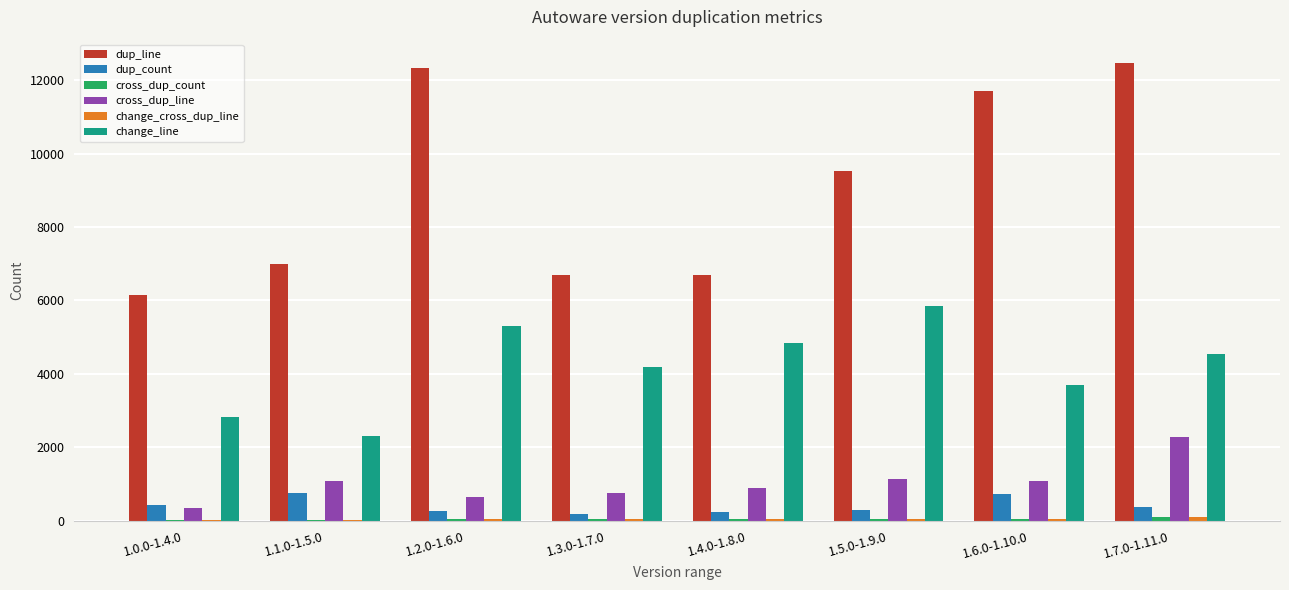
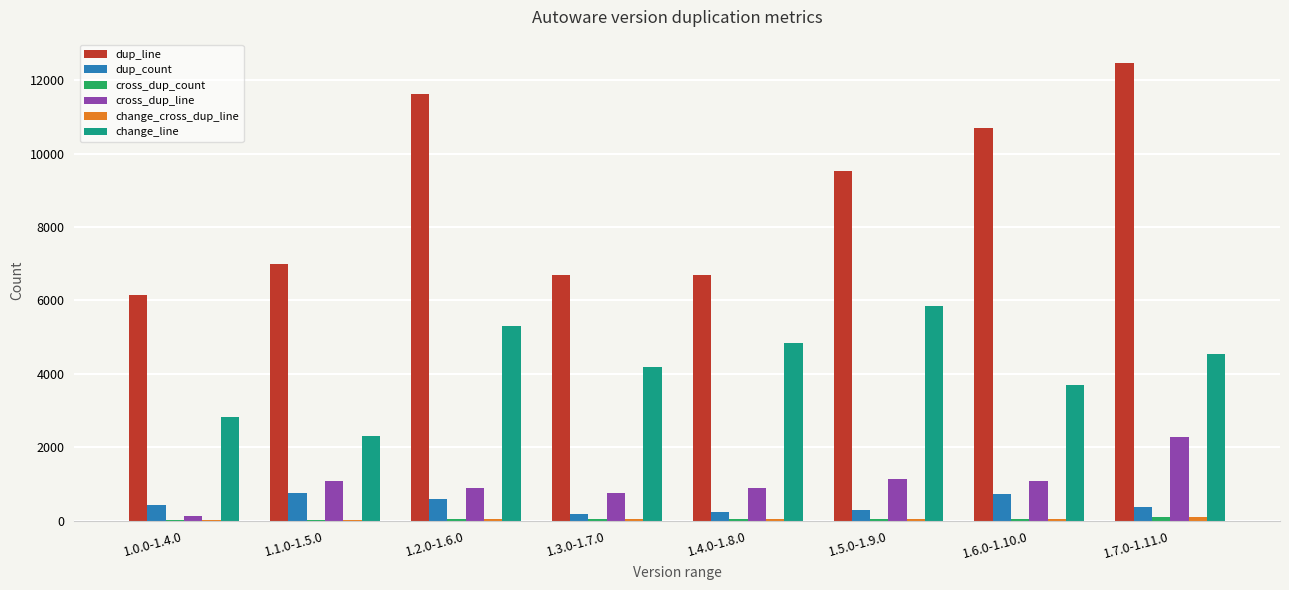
  {
    "dup_line": {
      "1.0.0-1.4.0": 6100,
      "1.1.0-1.5.0": 7000,
-     "1.2.0-1.6.0": 12300,
+     "1.2.0-1.6.0": 11600,
      "1.3.0-1.7.0": 6700,
      "1.4.0-1.8.0": 6700,
      "1.5.0-1.9.0": 9500,
-     "1.6.0-1.10.0": 11700,
+     "1.6.0-1.10.0": 10700,
      "1.7.0-1.11.0": 12500
    },
    "dup_count": {
      "1.0.0-1.4.0": 400,
      "1.1.0-1.5.0": 800,
-     "1.2.0-1.6.0": 300,
+     "1.2.0-1.6.0": 600,
      "1.3.0-1.7.0": 200,
      "1.4.0-1.8.0": 200,
      "1.5.0-1.9.0": 300,
      "1.6.0-1.10.0": 700,
      "1.7.0-1.11.0": 400
    },
    "cross_dup_line": {
-     "1.0.0-1.4.0": 300,
+     "1.0.0-1.4.0": 100,
      "1.1.0-1.5.0": 1100,
-     "1.2.0-1.6.0": 600,
+     "1.2.0-1.6.0": 900,
      "1.3.0-1.7.0": 800,
      "1.4.0-1.8.0": 900,
      "1.5.0-1.9.0": 1200,
      "1.6.0-1.10.0": 1100,
      "1.7.0-1.11.0": 2300
    },
    "change_cross_dup_line": {
      "1.7.0-1.11.0": 100
    }
  }
